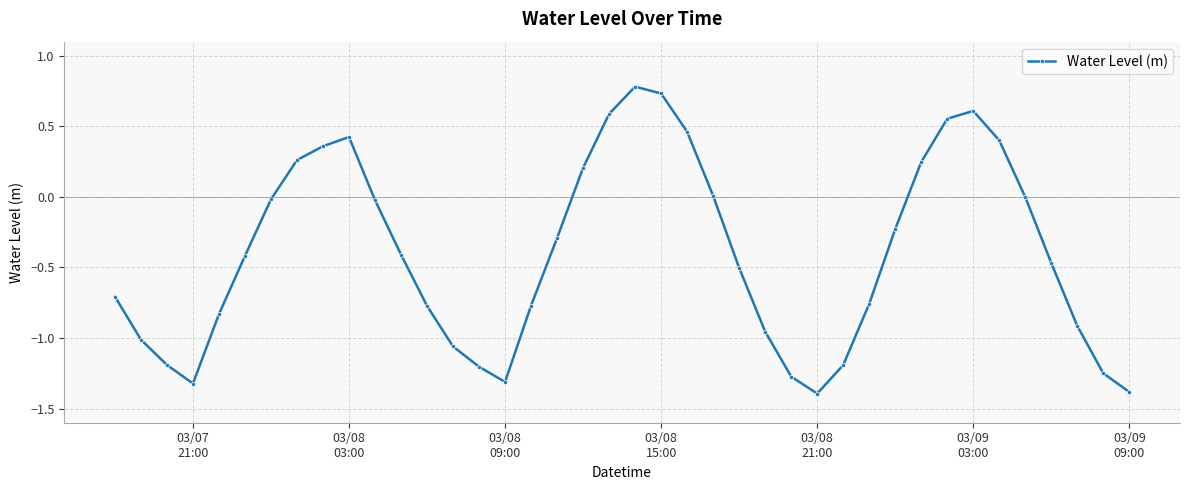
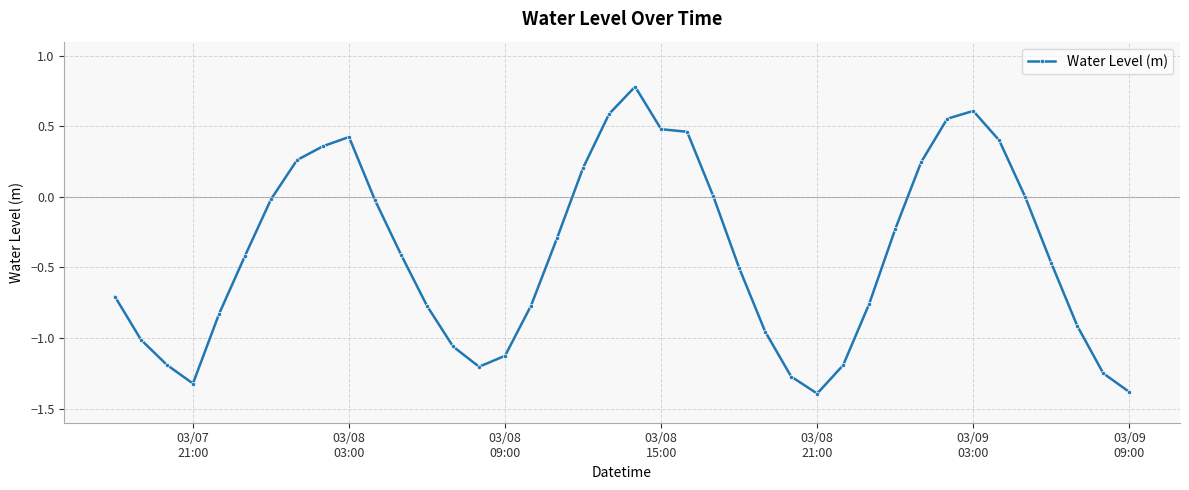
  {
    "03/07 21:00": -1.32,
    "03/08 03:00": 0.42,
-   "03/08 09:00": -1.31,
-   "03/08 15:00": 0.73,
+   "03/08 09:00": -1.13,
+   "03/08 15:00": 0.48,
    "03/08 21:00": -1.39,
    "03/09 03:00": 0.61,
    "03/09 09:00": -1.38
  }
